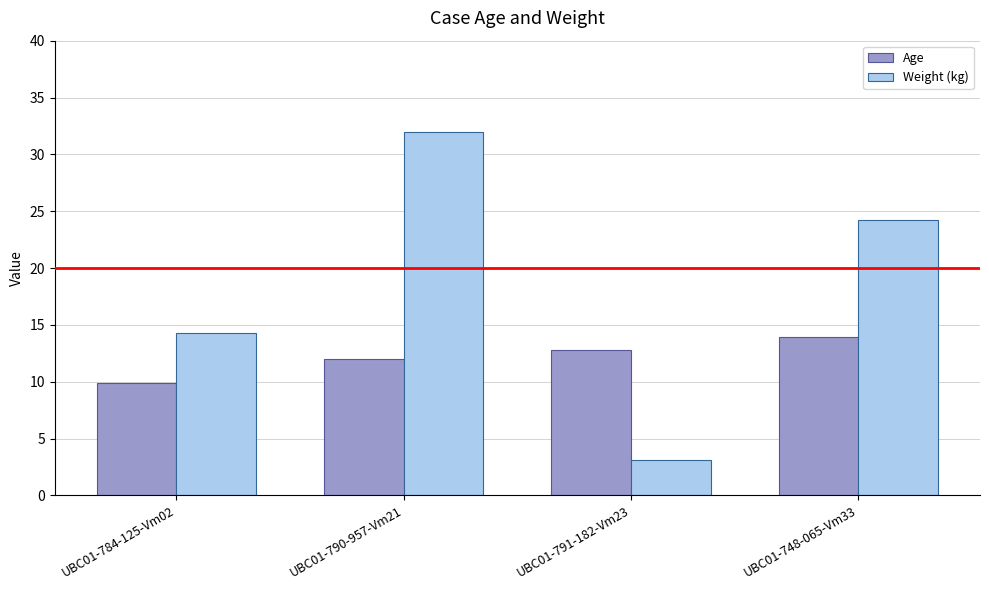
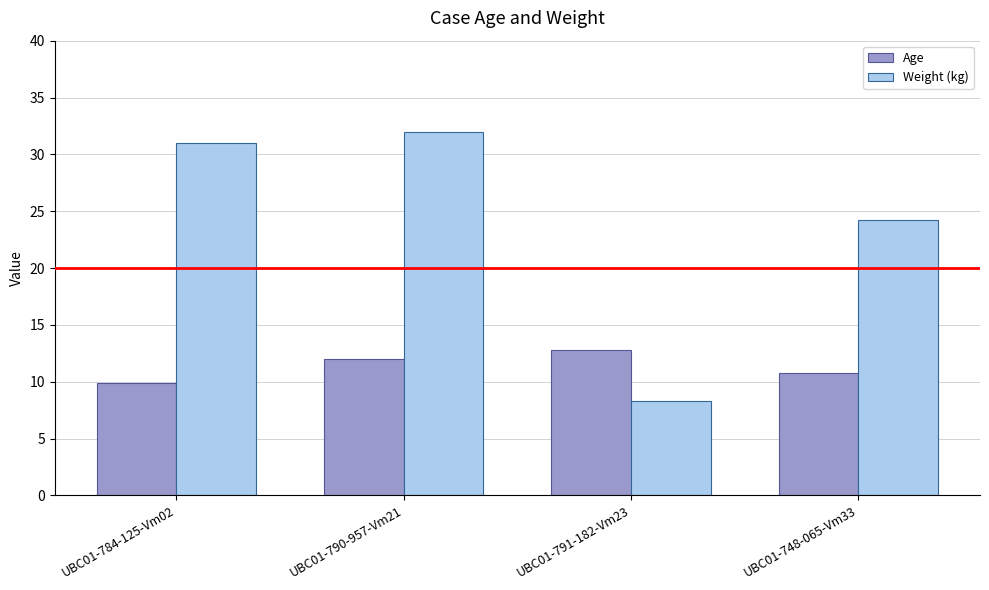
  {
    "Age": {
      "UBC01-784-125-Vm02": 9.9,
      "UBC01-790-957-Vm21": 12.0,
      "UBC01-791-182-Vm23": 12.8,
-     "UBC01-748-065-Vm33": 13.9
+     "UBC01-748-065-Vm33": 10.8
    },
    "Weight (kg)": {
-     "UBC01-784-125-Vm02": 14.3,
+     "UBC01-784-125-Vm02": 31.0,
      "UBC01-790-957-Vm21": 32.0,
-     "UBC01-791-182-Vm23": 3.1,
+     "UBC01-791-182-Vm23": 8.3,
      "UBC01-748-065-Vm33": 24.2
    }
  }
